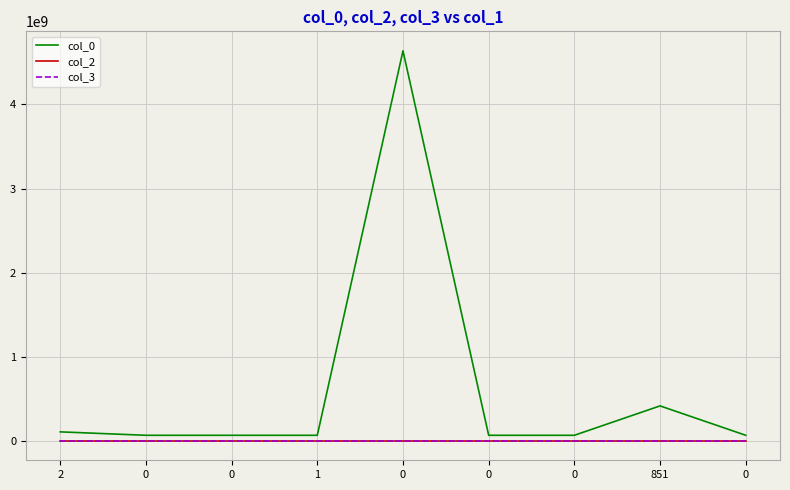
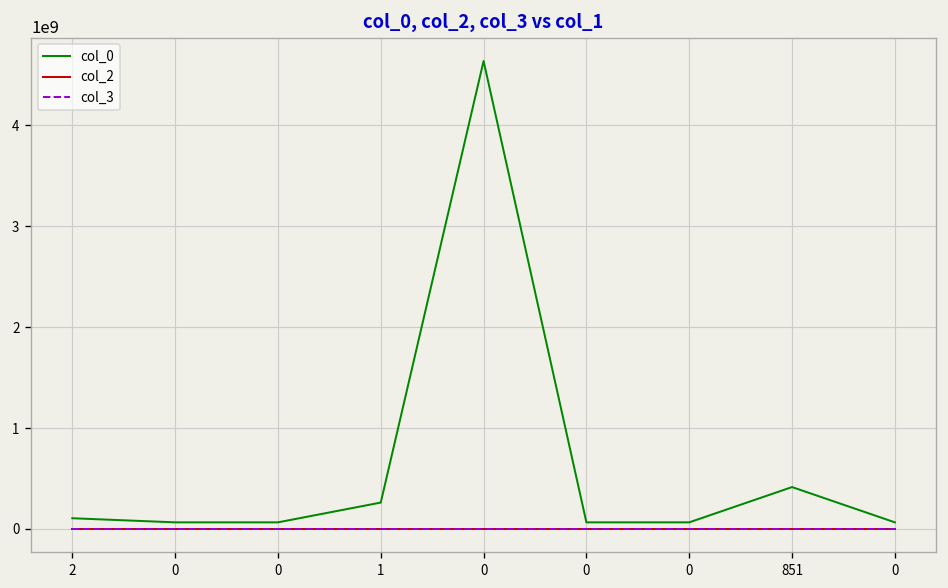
  {
    "col_0": {
      "2": 100000000,
-     "1": 100000000,
+     "1": 300000000,
      "851": 400000000
    },
    "col_3": {
      "2": 0,
      "1": 0,
      "851": 0
    }
  }
